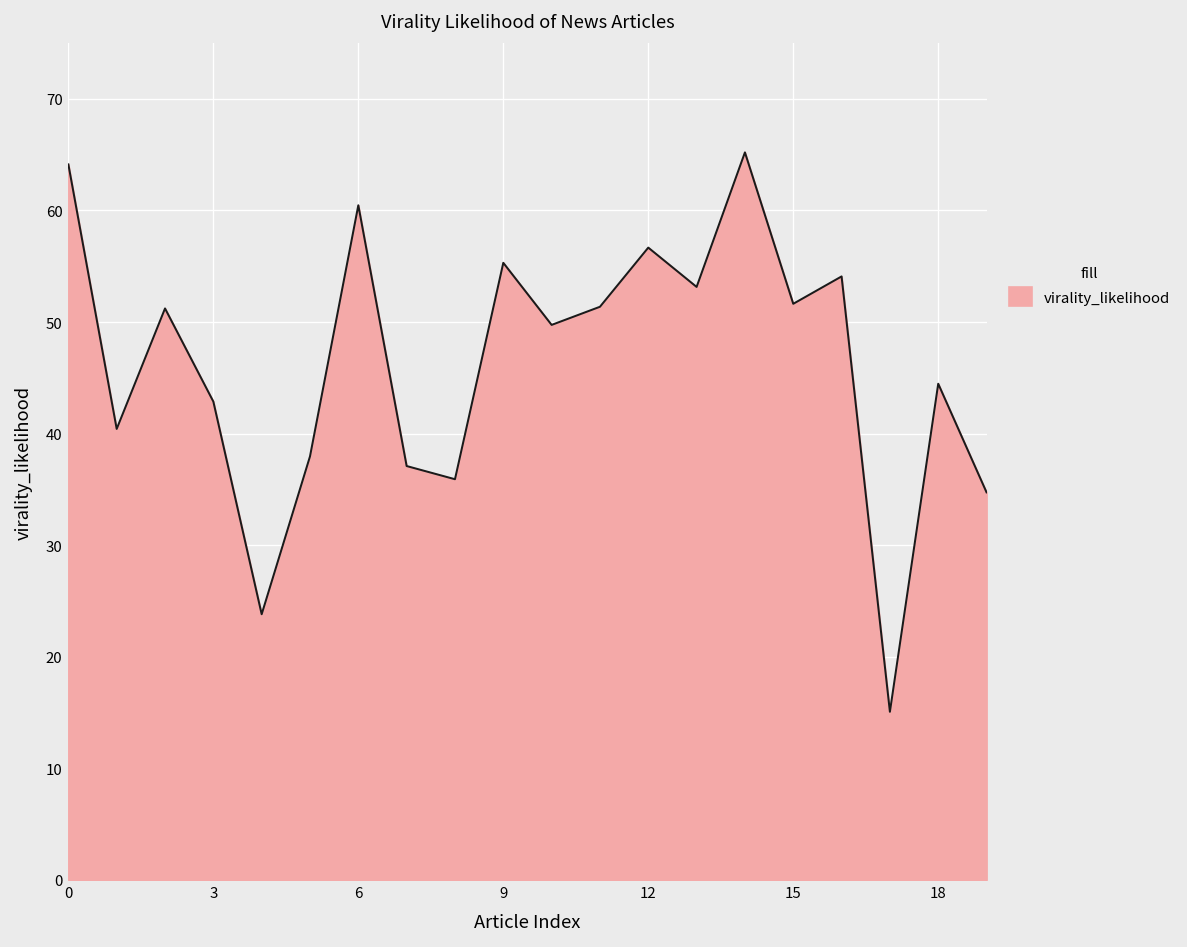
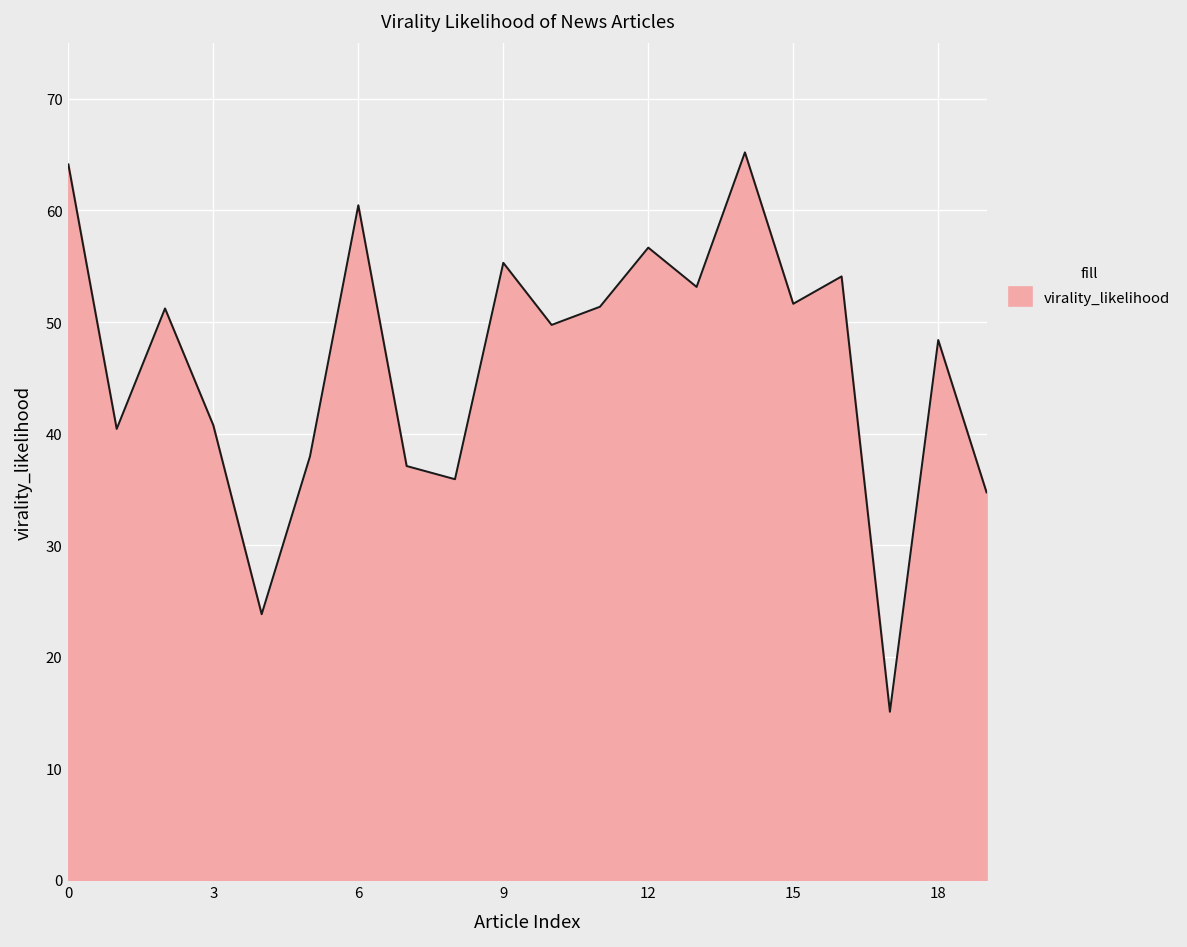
  {
    "0": 64,
-   "3": 43,
+   "3": 41,
    "6": 60,
    "9": 55,
    "12": 57,
    "15": 52,
-   "18": 44
+   "18": 48
  }
